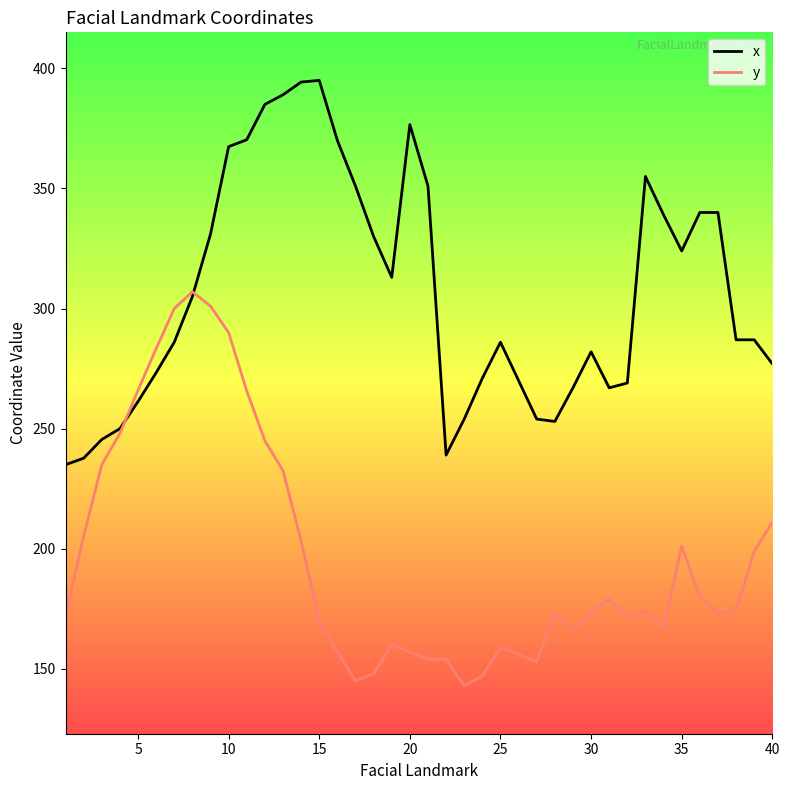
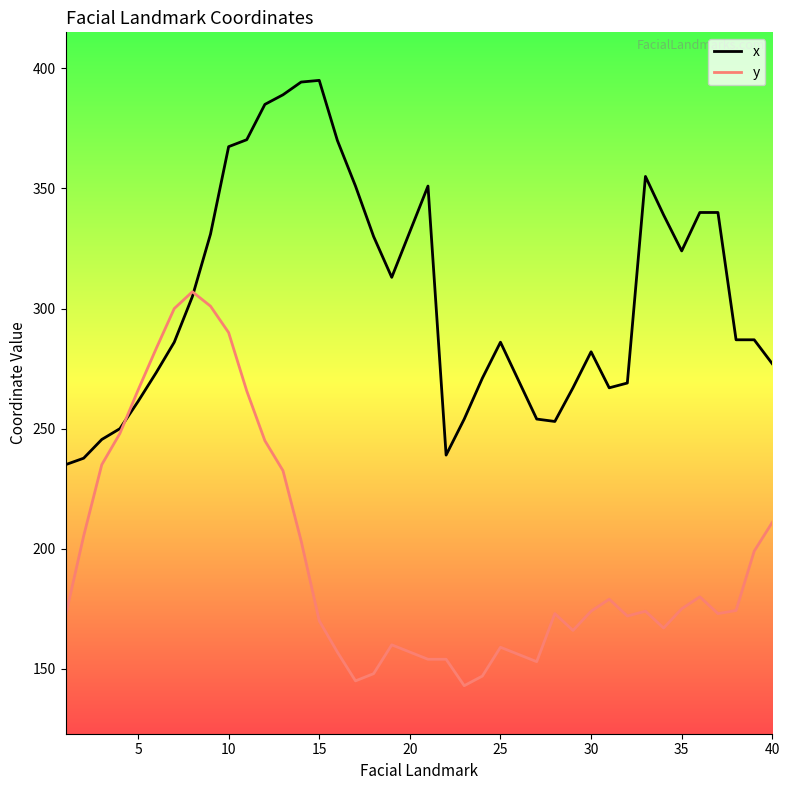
  {
    "x": {
      "5": 261,
      "10": 367,
      "15": 395,
-     "20": 377,
+     "20": 332,
      "25": 286,
      "30": 282,
      "35": 324,
      "40": 277
    },
    "y": {
      "5": 266,
      "10": 290,
      "15": 170,
      "20": 157,
      "25": 159,
      "30": 174,
-     "35": 201,
+     "35": 175,
      "40": 211
    }
  }
